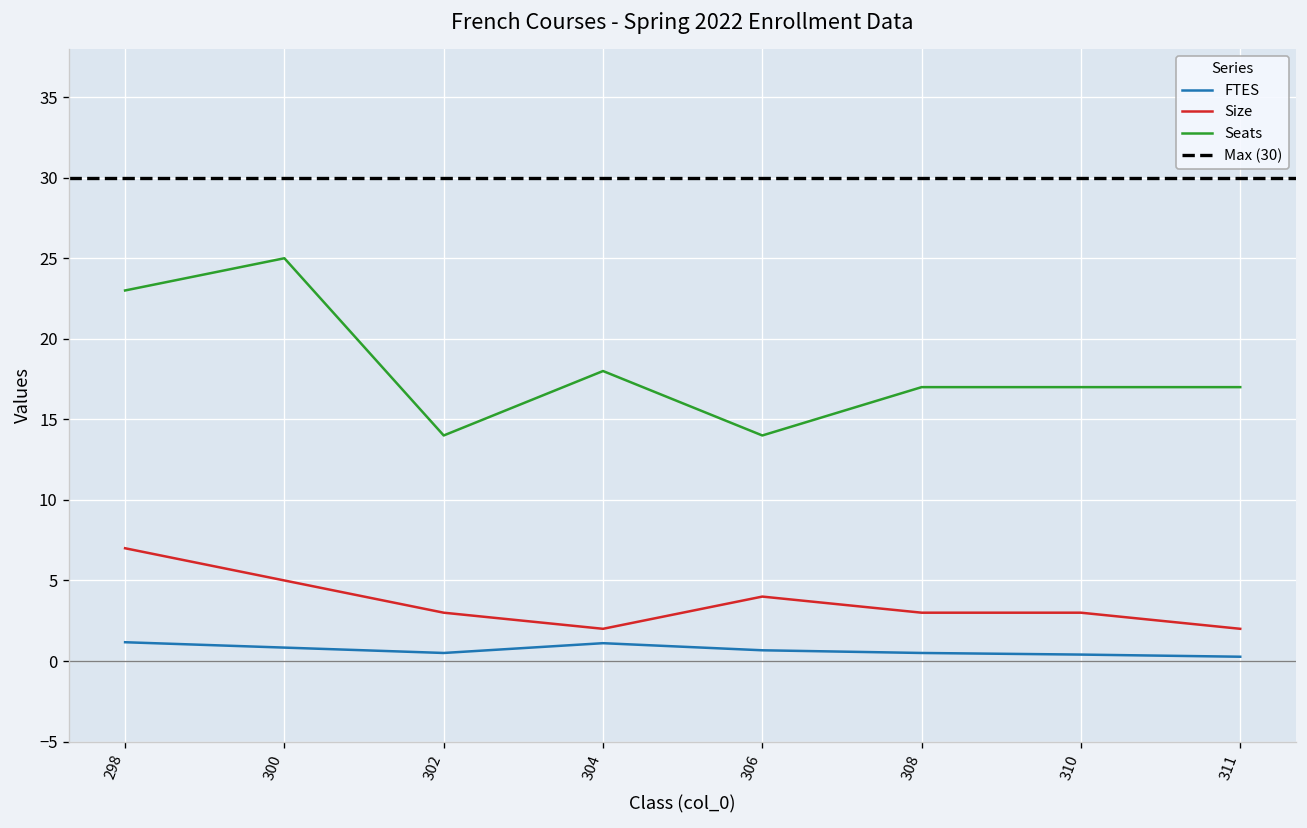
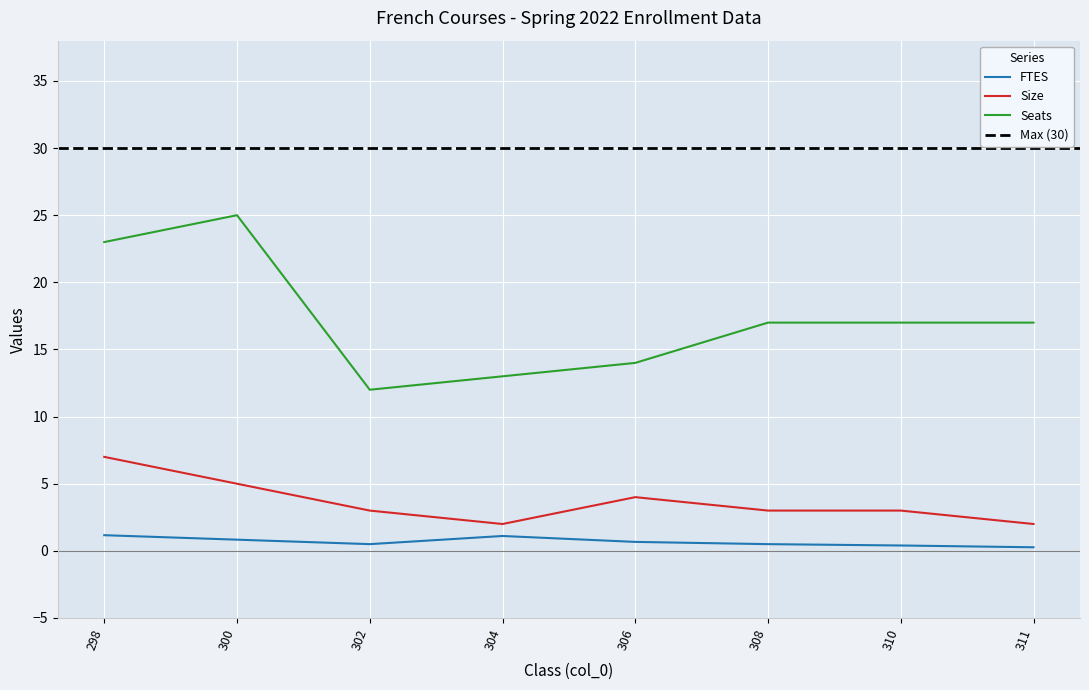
  {
    "FTES": {
      "298": 1,
      "300": 1,
      "302": 0.5,
      "304": 1,
      "306": 0.7,
      "308": 0.5,
      "310": 0.4,
      "311": 0.3
    },
    "Size": {
      "298": 7,
      "300": 5,
      "302": 3,
      "304": 2,
      "306": 4,
      "308": 3,
      "310": 3,
      "311": 2
    },
    "Seats": {
      "298": 23,
      "300": 25,
-     "302": 14,
-     "304": 18,
+     "302": 12,
+     "304": 13,
      "306": 14,
      "308": 17,
      "310": 17,
      "311": 17
    }
  }
